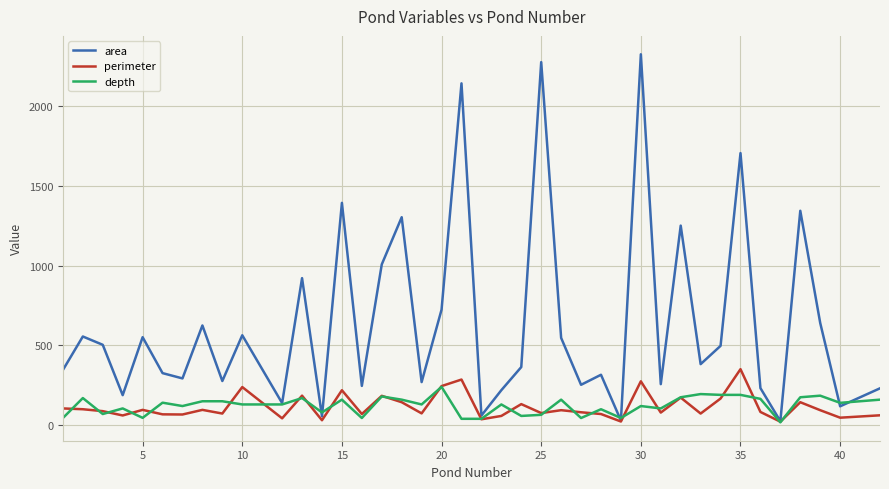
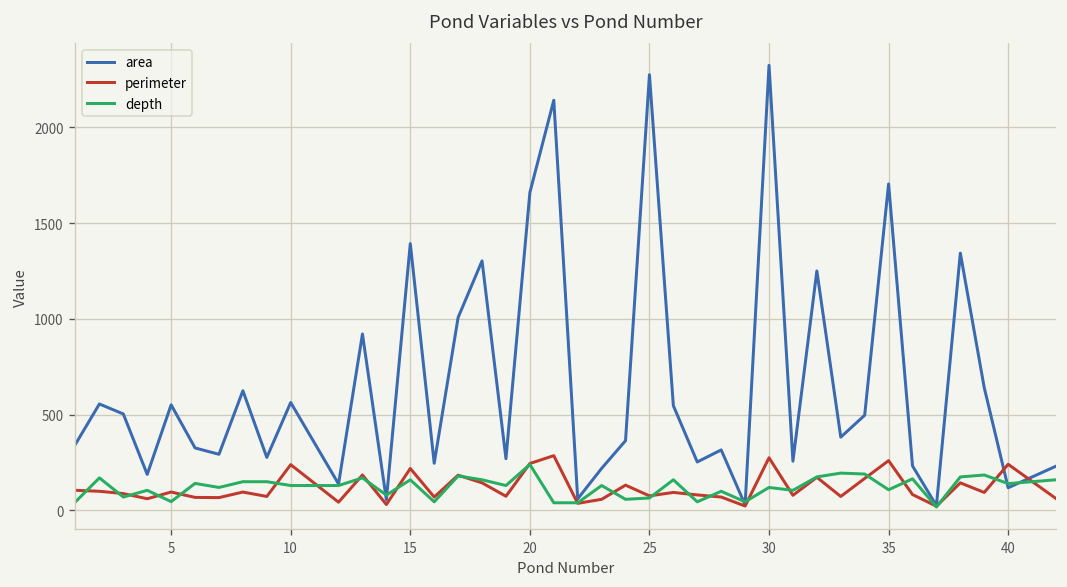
  {
    "area": {
      "5": 550,
      "10": 560,
      "15": 1390,
-     "20": 720,
+     "20": 1660,
      "25": 2270,
      "30": 2320,
      "35": 1700,
      "40": 120
    },
    "perimeter": {
      "5": 100,
      "10": 240,
      "15": 220,
      "30": 280,
-     "35": 350,
-     "40": 50
+     "35": 260,
+     "40": 240
    },
    "depth": {
      "5": 50,
      "10": 130,
      "15": 160,
      "30": 120,
-     "35": 190,
+     "35": 110,
      "40": 140
    }
  }
